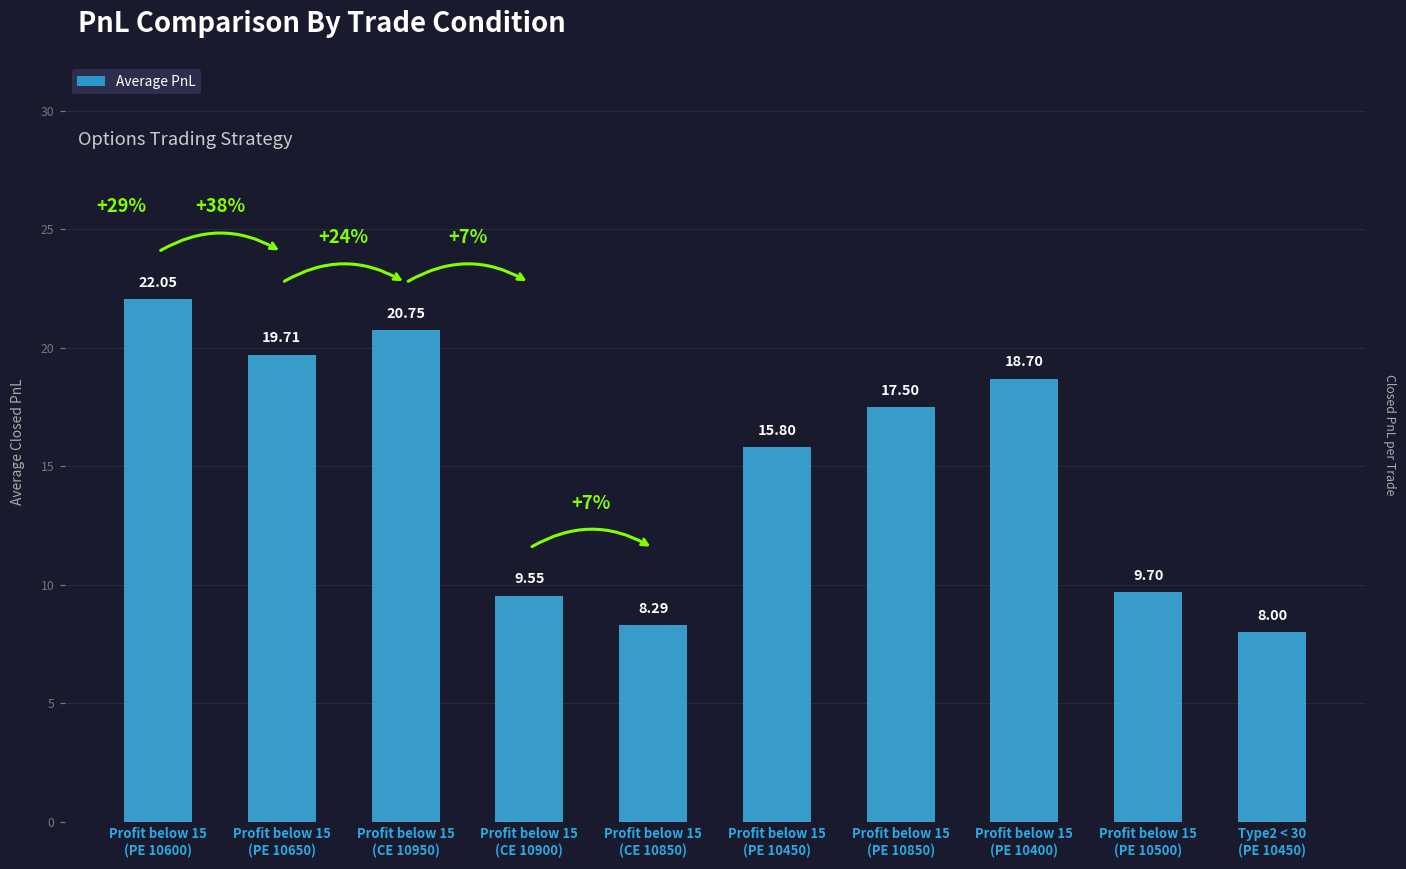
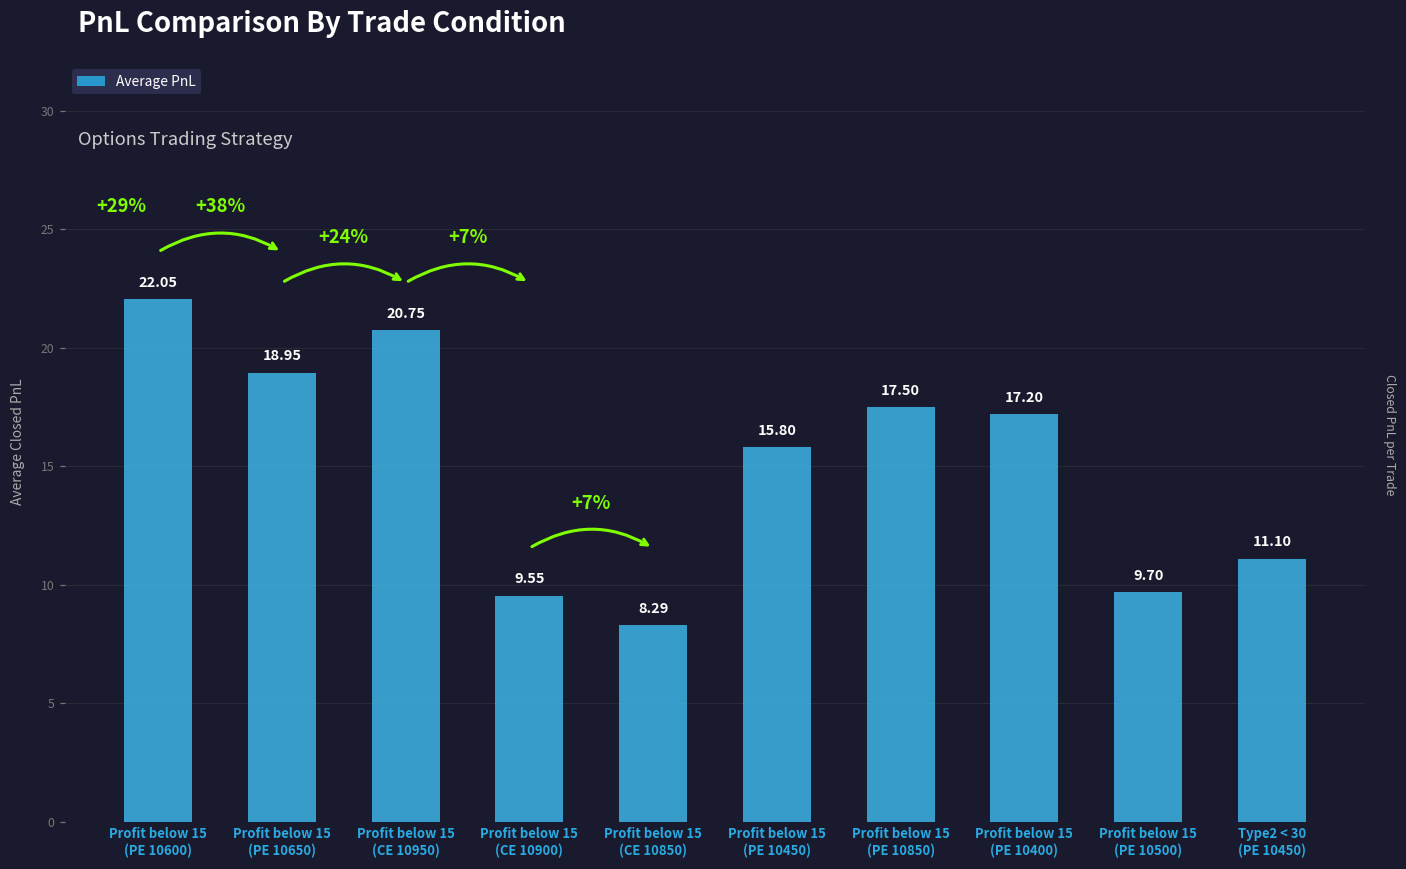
  {
    "Average PnL": {
      "Profit below 15 (PE 10600)": 22.05,
-     "Profit below 15 (PE 10650)": 19.71,
+     "Profit below 15 (PE 10650)": 18.95,
      "Profit below 15 (CE 10950)": 20.75,
      "Profit below 15 (CE 10900)": 9.55,
      "Profit below 15 (CE 10850)": 8.29,
      "Profit below 15 (PE 10450)": 15.80,
      "Profit below 15 (PE 10850)": 17.50,
-     "Profit below 15 (PE 10400)": 18.70,
+     "Profit below 15 (PE 10400)": 17.20,
      "Profit below 15 (PE 10500)": 9.70,
-     "Type2 < 30 (PE 10450)": 8.00
+     "Type2 < 30 (PE 10450)": 11.10
    }
  }
